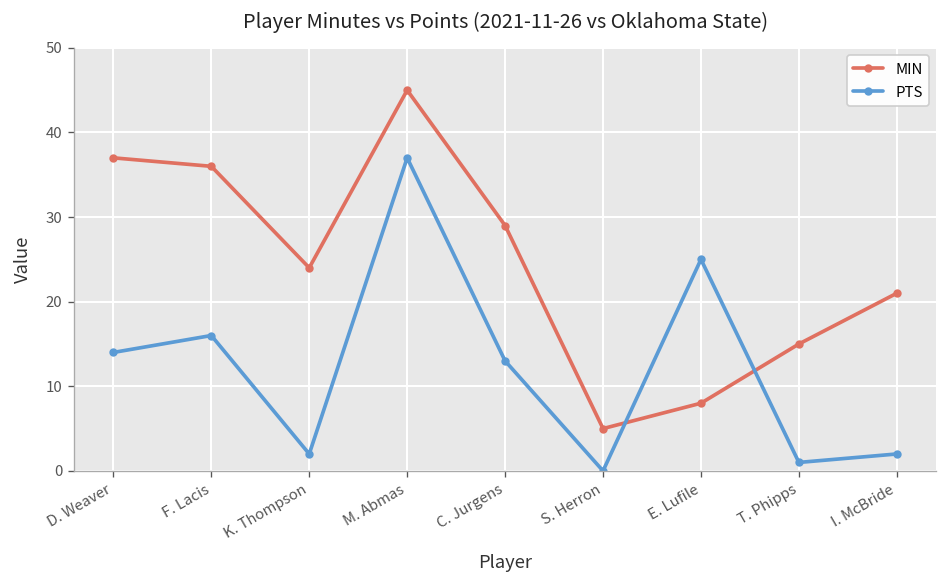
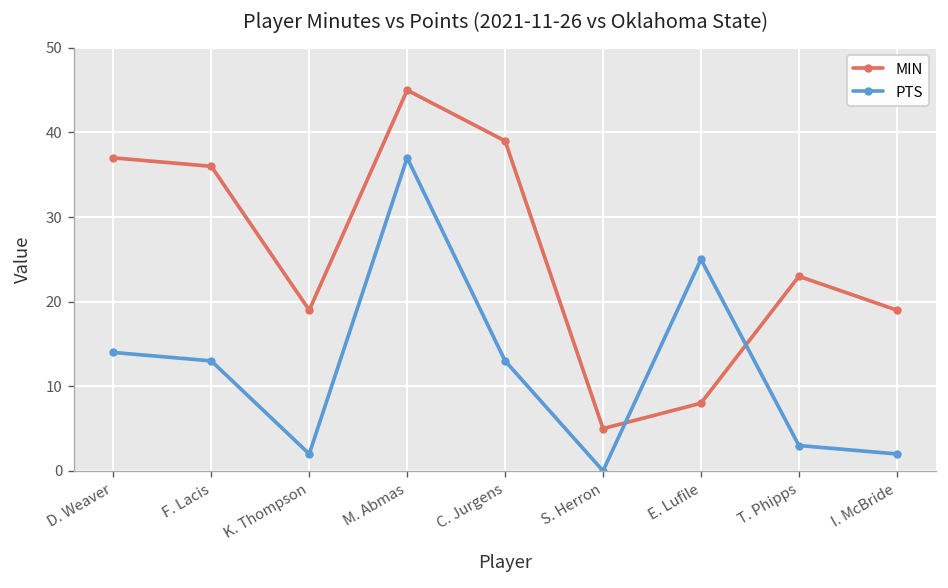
  {
    "MIN": {
      "D. Weaver": 37,
      "F. Lacis": 36,
-     "K. Thompson": 24,
+     "K. Thompson": 19,
      "M. Abmas": 45,
-     "C. Jurgens": 29,
+     "C. Jurgens": 39,
      "S. Herron": 5,
      "E. Lufile": 8,
-     "T. Phipps": 15,
-     "I. McBride": 21
+     "T. Phipps": 23,
+     "I. McBride": 19
    },
    "PTS": {
      "D. Weaver": 14,
-     "F. Lacis": 16,
+     "F. Lacis": 13,
      "K. Thompson": 2,
      "M. Abmas": 37,
      "C. Jurgens": 13,
      "S. Herron": 0,
      "E. Lufile": 25,
-     "T. Phipps": 1,
+     "T. Phipps": 3,
      "I. McBride": 2
    }
  }
